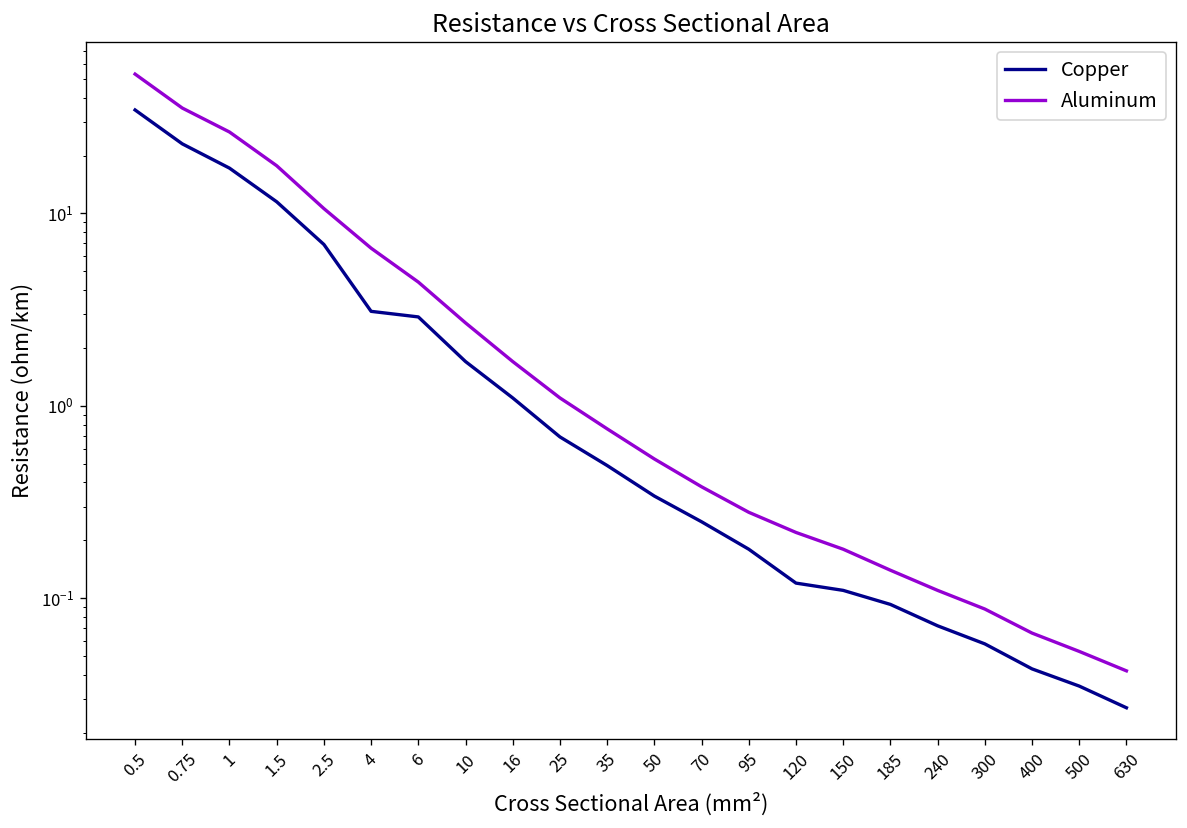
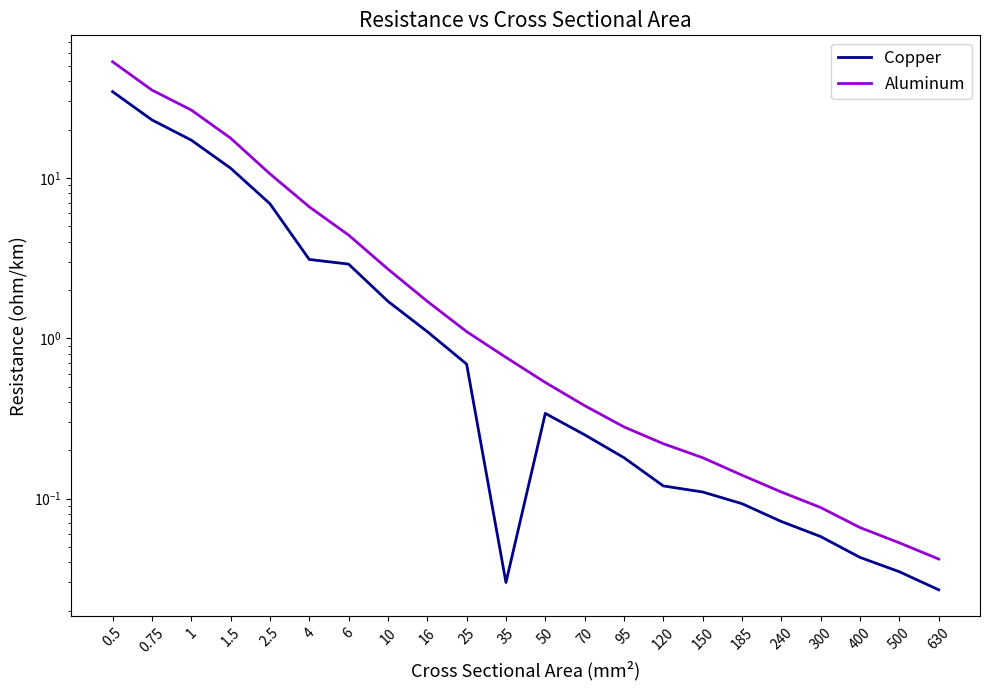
  {
    "Copper": {
      "0.5": 35,
      "0.75": 23,
      "1": 17,
      "1.5": 12,
      "2.5": 6.9,
      "4": 3.1,
      "6": 2.9,
      "10": 1.7,
      "16": 1.1,
      "25": 0.69,
-     "35": 0.49,
+     "35": 0.03,
      "50": 0.34,
      "70": 0.25,
      "95": 0.18,
      "120": 0.12,
      "150": 0.11,
      "185": 0.09,
      "240": 0.07,
      "300": 0.06,
      "400": 0.043,
      "500": 0.035,
      "630": 0.027
    },
    "Aluminum": {
      "0.5": 53,
      "0.75": 35,
      "1": 27,
      "1.5": 18,
      "2.5": 11,
      "4": 6.6,
      "6": 4.4,
      "10": 2.7,
      "16": 1.7,
      "25": 1.1,
      "35": 0.8,
      "50": 0.53,
      "70": 0.38,
      "95": 0.28,
      "120": 0.22,
      "150": 0.18,
      "185": 0.14,
      "240": 0.11,
      "300": 0.09,
      "400": 0.066,
      "500": 0.053,
      "630": 0.042
    }
  }
